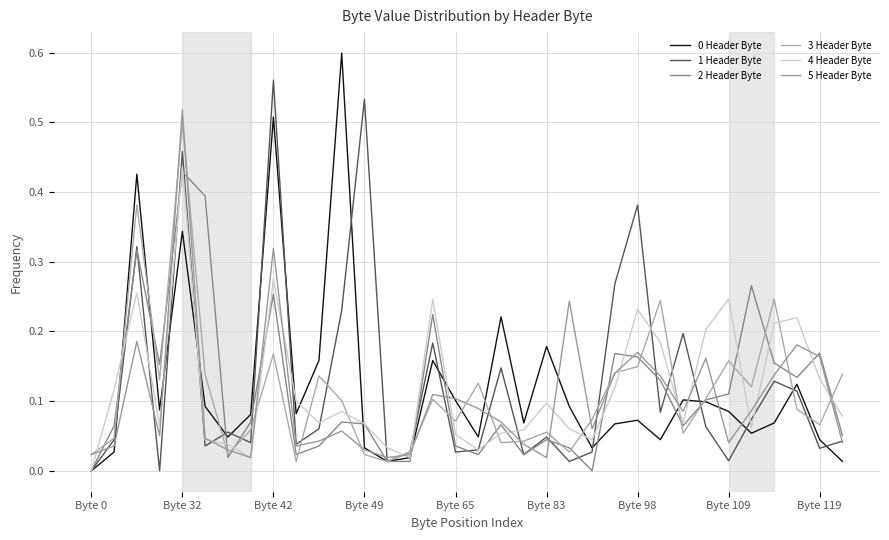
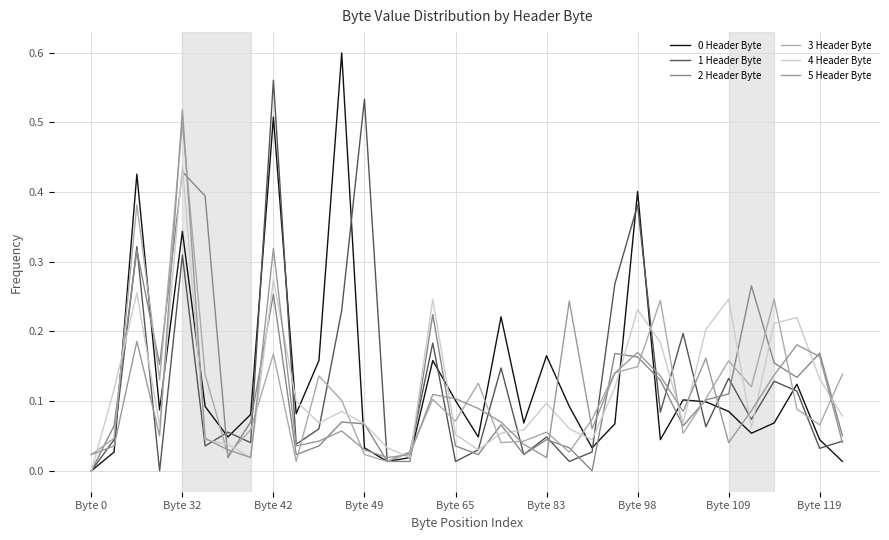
  {
    "0 Header Byte": {
      "Byte 32": 0.34,
      "Byte 42": 0.51,
-     "Byte 83": 0.18,
-     "Byte 98": 0.07,
+     "Byte 83": 0.17,
+     "Byte 98": 0.40,
      "Byte 109": 0.09,
      "Byte 119": 0.04
    },
    "1 Header Byte": {
-     "Byte 32": 0.46,
+     "Byte 32": 0.31,
      "Byte 42": 0.56,
      "Byte 49": 0.53,
-     "Byte 65": 0.03,
+     "Byte 65": 0.01,
      "Byte 83": 0.05,
      "Byte 98": 0.38,
-     "Byte 109": 0.01,
+     "Byte 109": 0.13,
      "Byte 119": 0.03
    }
  }
